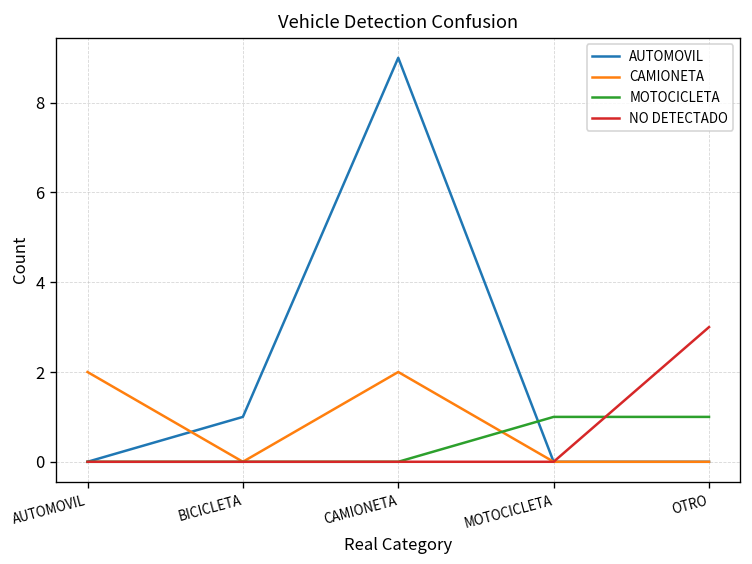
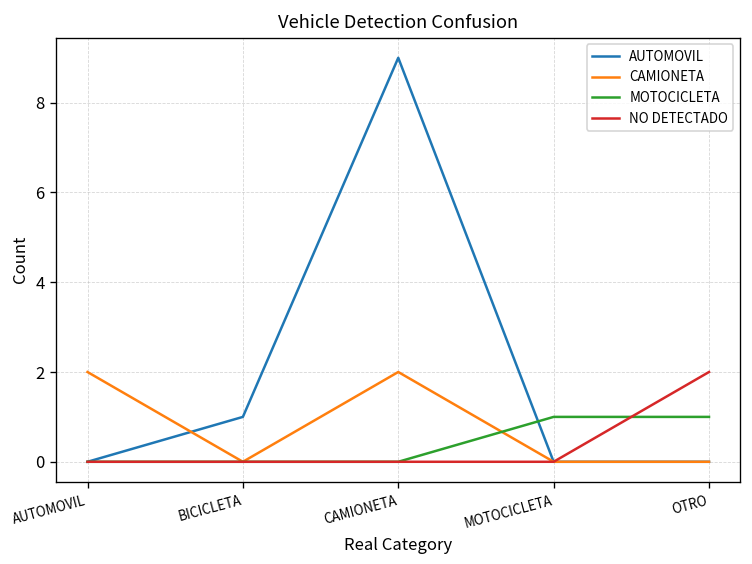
  {
    "AUTOMOVIL": {
      "BICICLETA": 1,
      "CAMIONETA": 9
    },
    "CAMIONETA": {
      "AUTOMOVIL": 2,
      "CAMIONETA": 2
    },
    "MOTOCICLETA": {
      "MOTOCICLETA": 1,
      "OTRO": 1
    },
    "NO DETECTADO": {
-     "OTRO": 3
+     "OTRO": 2
    }
  }
